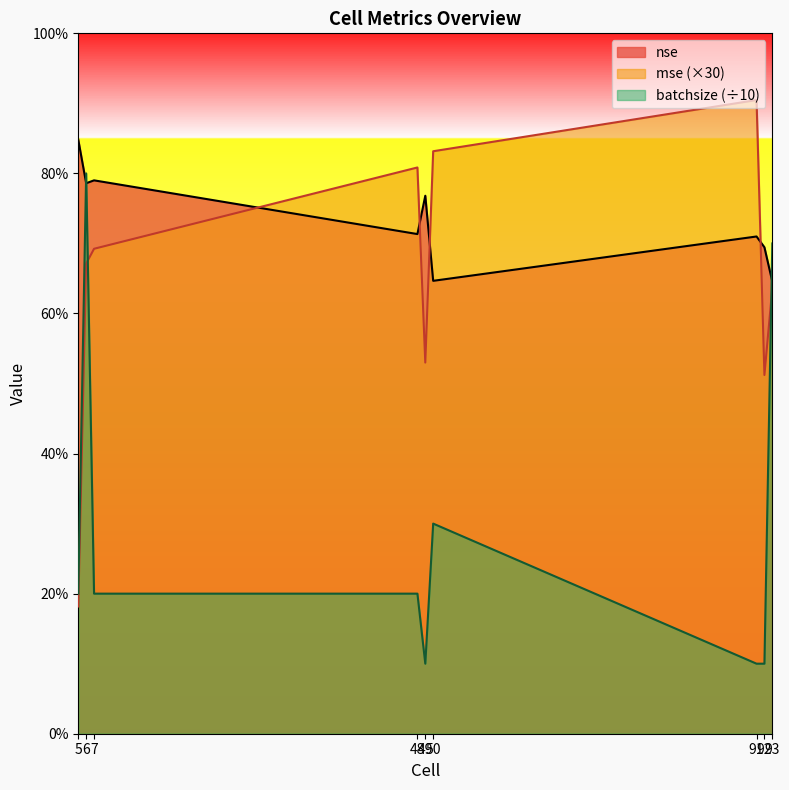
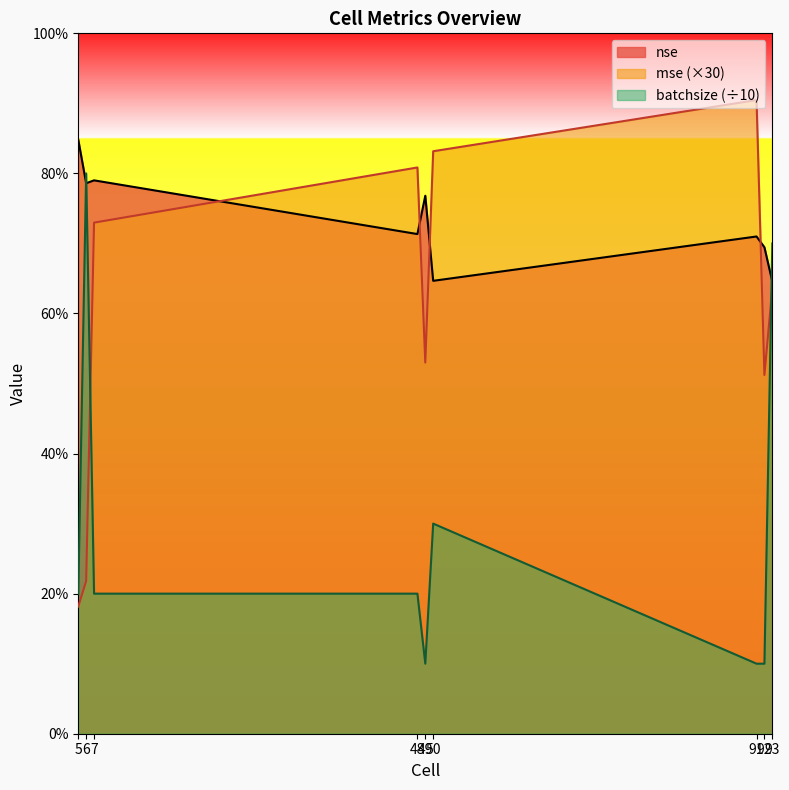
  {
    "nse": {
      "5": "85%",
      "6": "79%",
      "7": "79%"
    },
    "mse (×30)": {
      "5": "18%",
-     "6": "67%",
-     "7": "69%"
+     "6": "22%",
+     "7": "73%"
    },
    "batchsize (÷10)": {
      "5": "20%",
      "6": "80%",
      "7": "20%"
    }
  }
